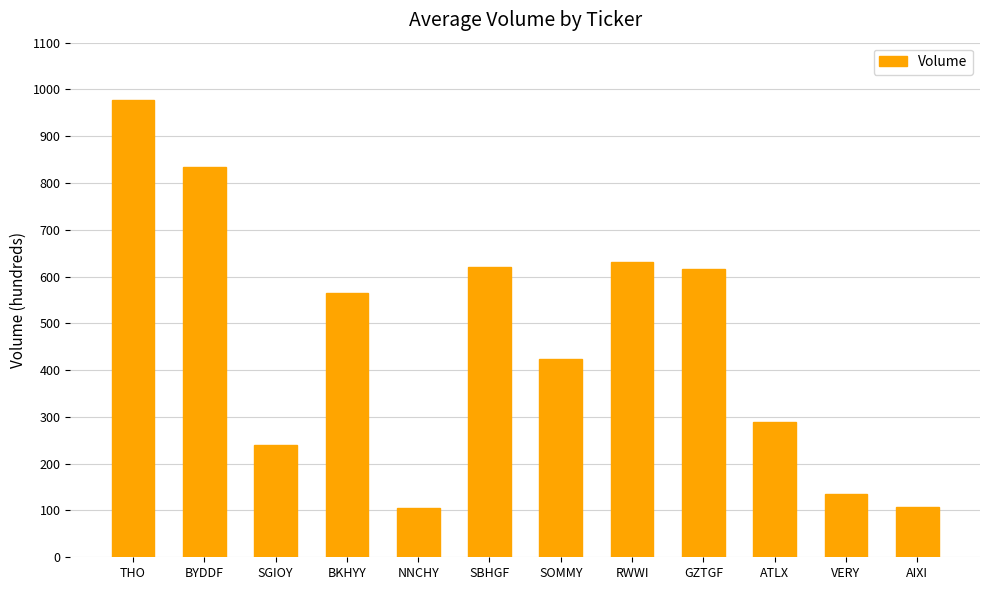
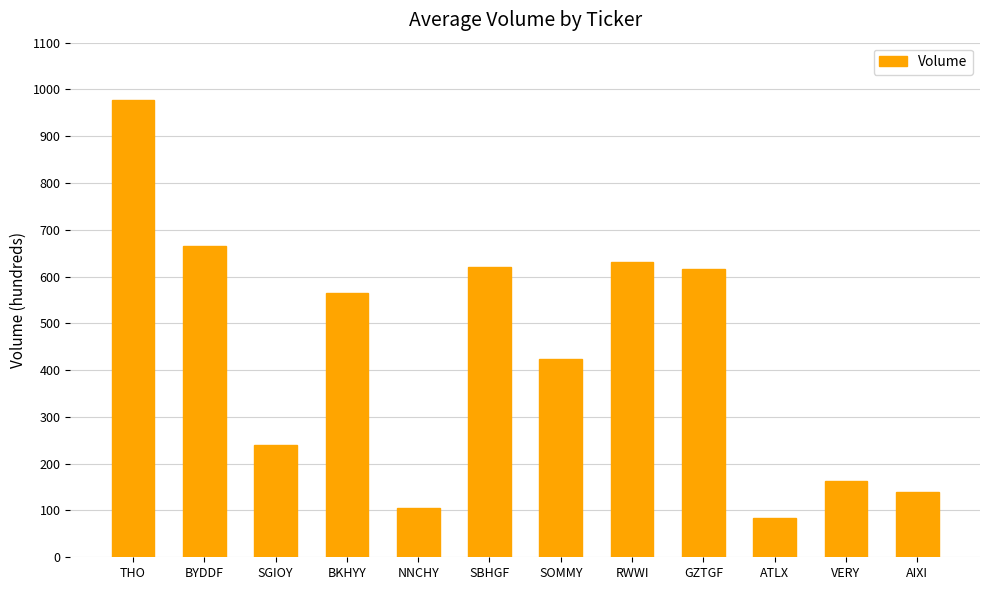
  {
    "THO": 980,
-   "BYDDF": 830,
+   "BYDDF": 670,
    "SGIOY": 240,
    "BKHYY": 570,
    "NNCHY": 110,
    "SBHGF": 620,
    "SOMMY": 420,
    "RWWI": 630,
    "GZTGF": 620,
-   "ATLX": 290,
-   "VERY": 140,
-   "AIXI": 110
+   "ATLX": 80,
+   "VERY": 160,
+   "AIXI": 140
  }
